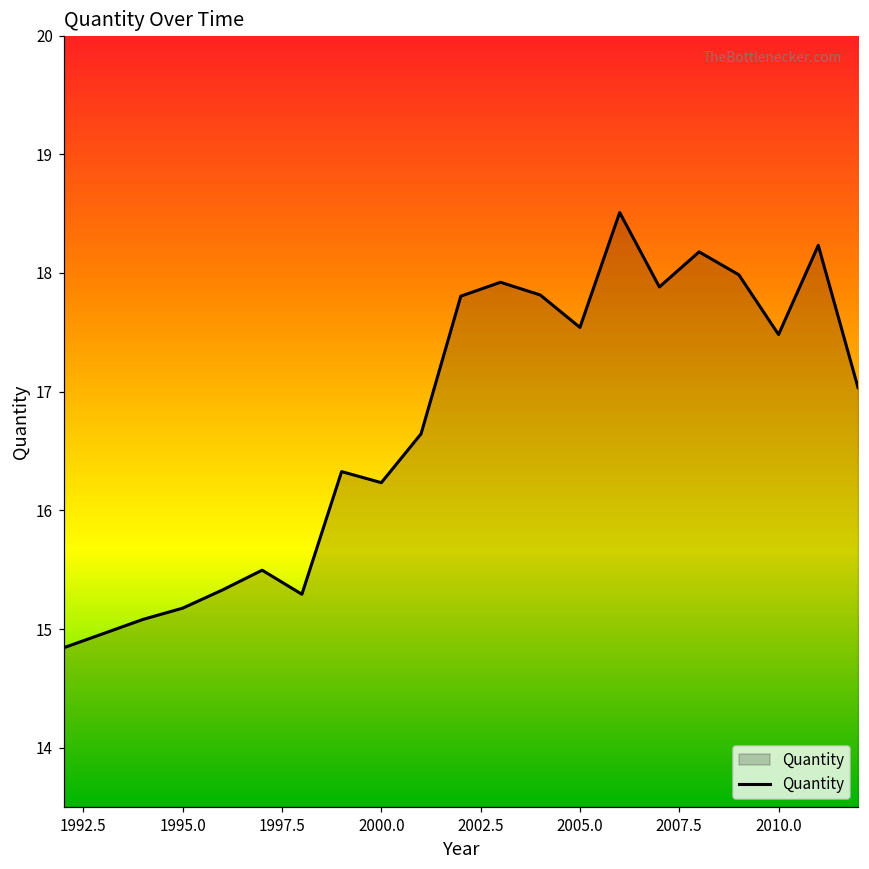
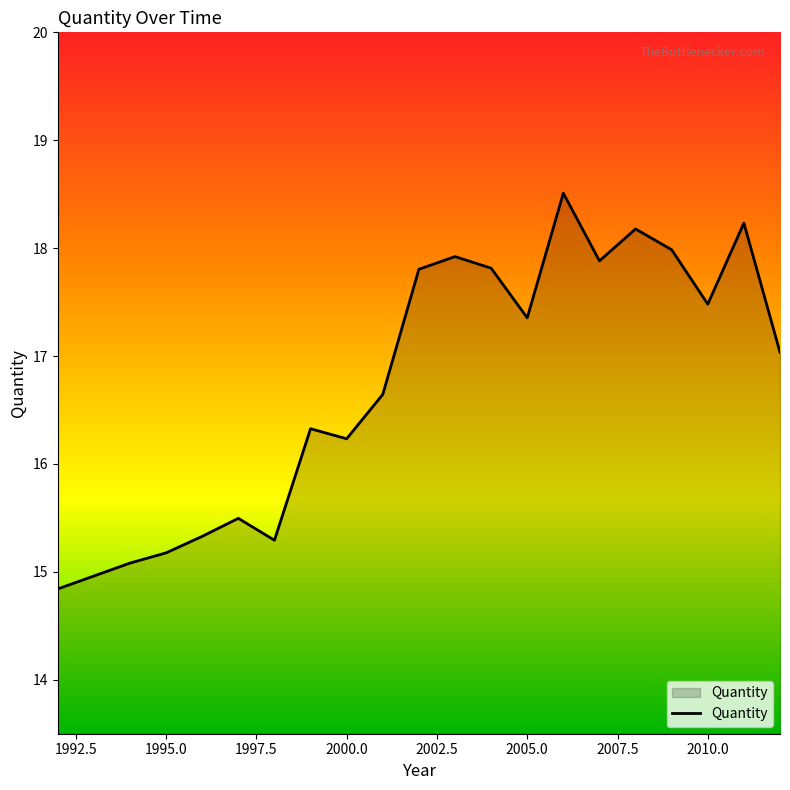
  {
    "1995.0": 15.18,
    "2000.0": 16.23,
-   "2005.0": 17.54,
+   "2005.0": 17.35,
    "2010.0": 17.48
  }
